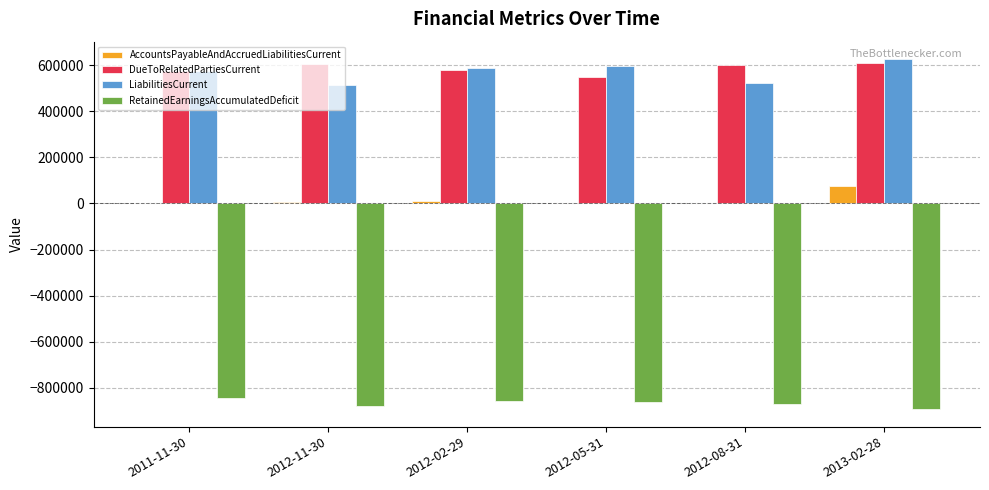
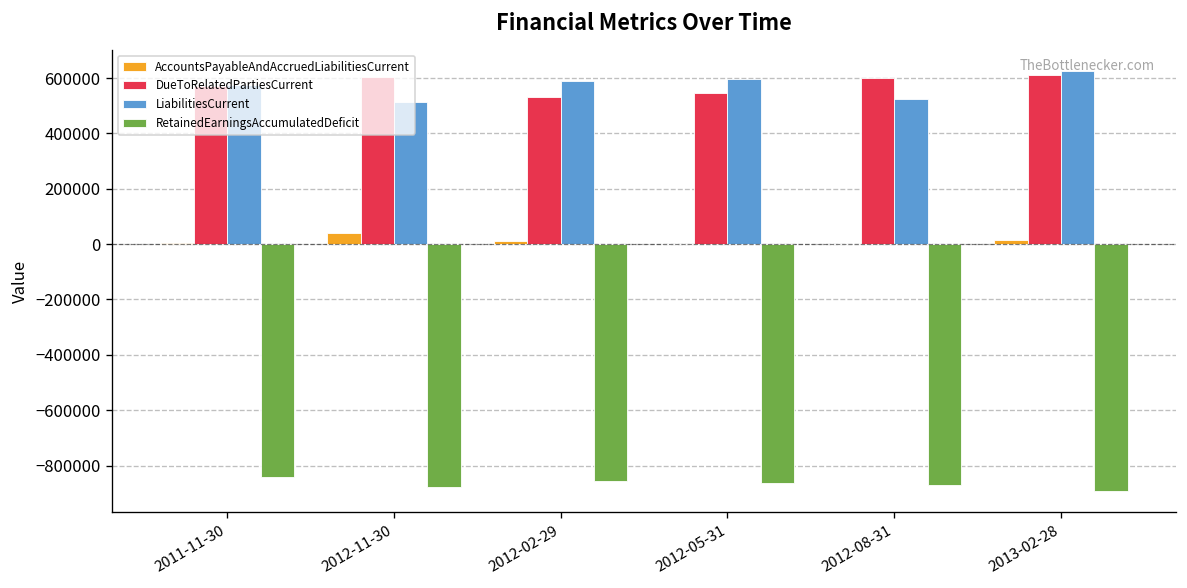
  {
    "AccountsPayableAndAccruedLiabilitiesCurrent": {
-     "2012-11-30": 0,
+     "2012-11-30": 40000,
      "2012-02-29": 10000,
-     "2013-02-28": 70000
+     "2013-02-28": 20000
    },
    "DueToRelatedPartiesCurrent": {
-     "2012-02-29": 580000,
+     "2012-02-29": 530000,
      "2012-05-31": 550000,
      "2012-08-31": 600000,
      "2013-02-28": 610000
    },
    "LiabilitiesCurrent": {
      "2012-02-29": 590000,
      "2012-05-31": 600000,
      "2012-08-31": 520000,
      "2013-02-28": 630000
    },
    "RetainedEarningsAccumulatedDeficit": {
      "2011-11-30": -840000,
      "2012-11-30": -880000,
      "2012-02-29": -860000,
      "2012-05-31": -860000,
      "2012-08-31": -870000,
      "2013-02-28": -890000
    }
  }
